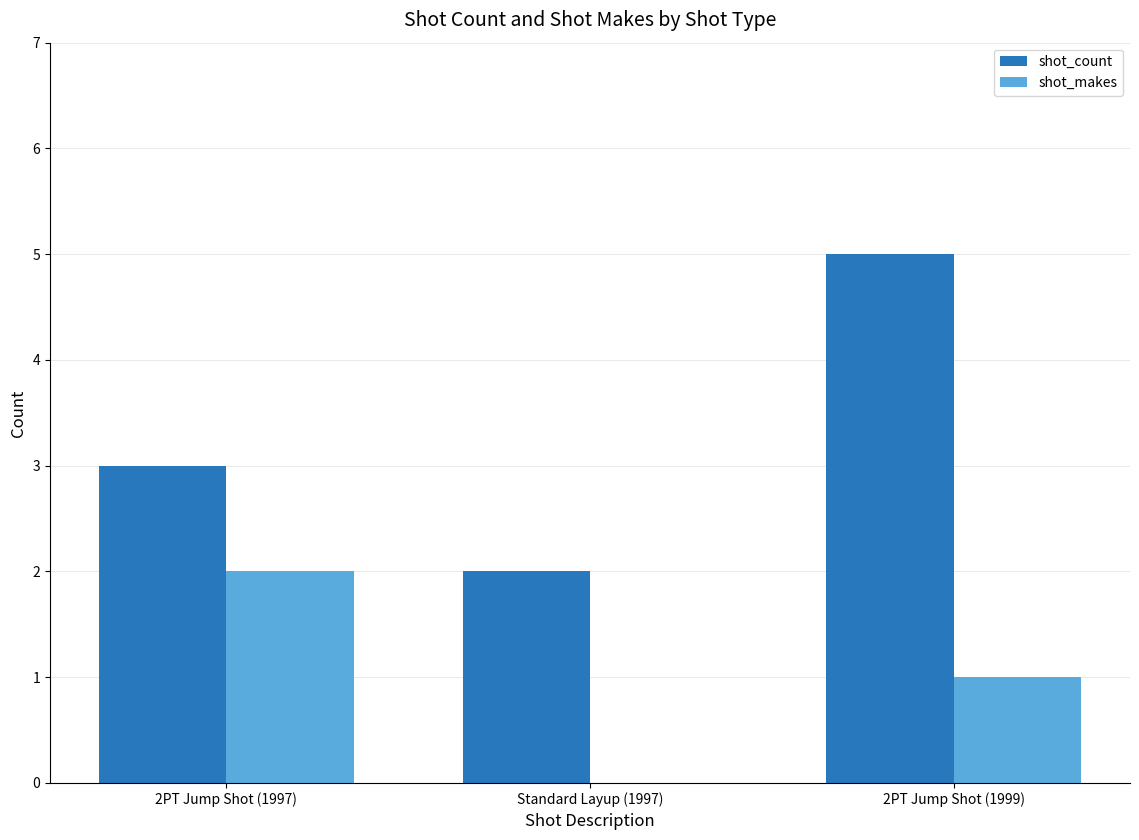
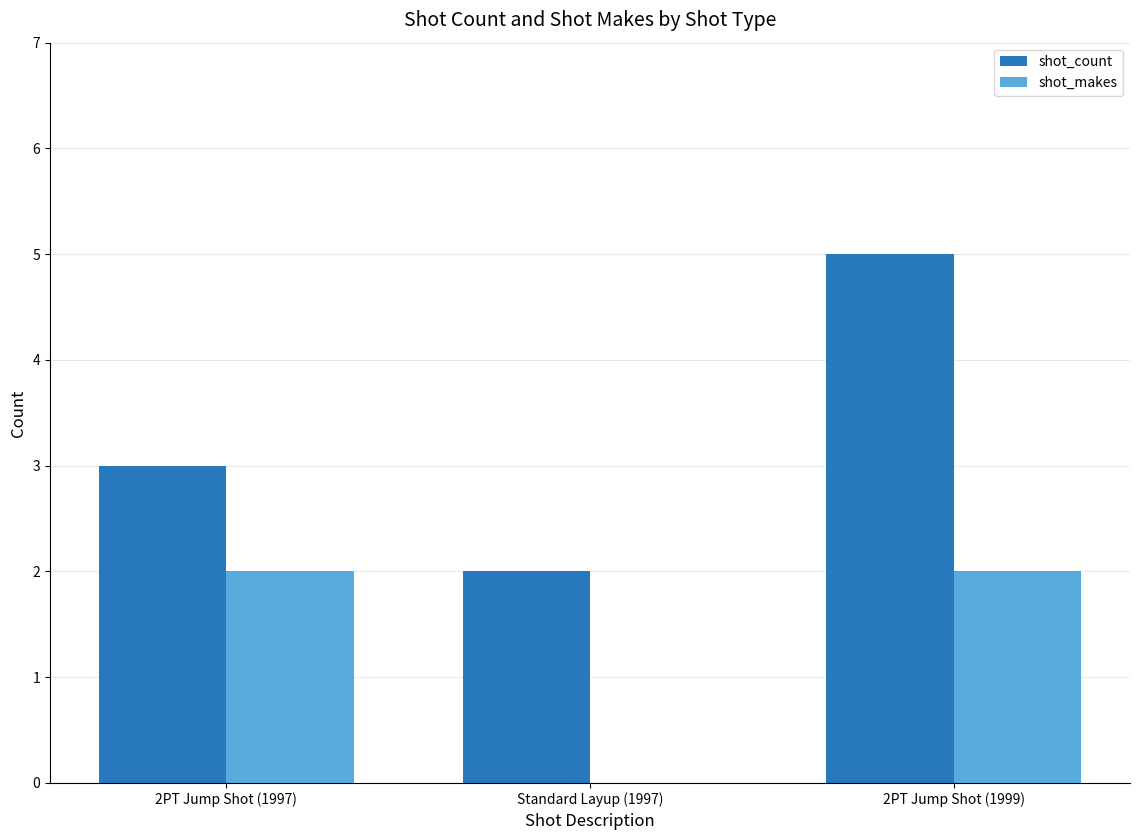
  {
    "shot_count": {
      "2PT Jump Shot (1997)": 3,
      "Standard Layup (1997)": 2,
      "2PT Jump Shot (1999)": 5
    },
    "shot_makes": {
      "2PT Jump Shot (1997)": 2,
      "Standard Layup (1997)": 0,
-     "2PT Jump Shot (1999)": 1
+     "2PT Jump Shot (1999)": 2
    }
  }
